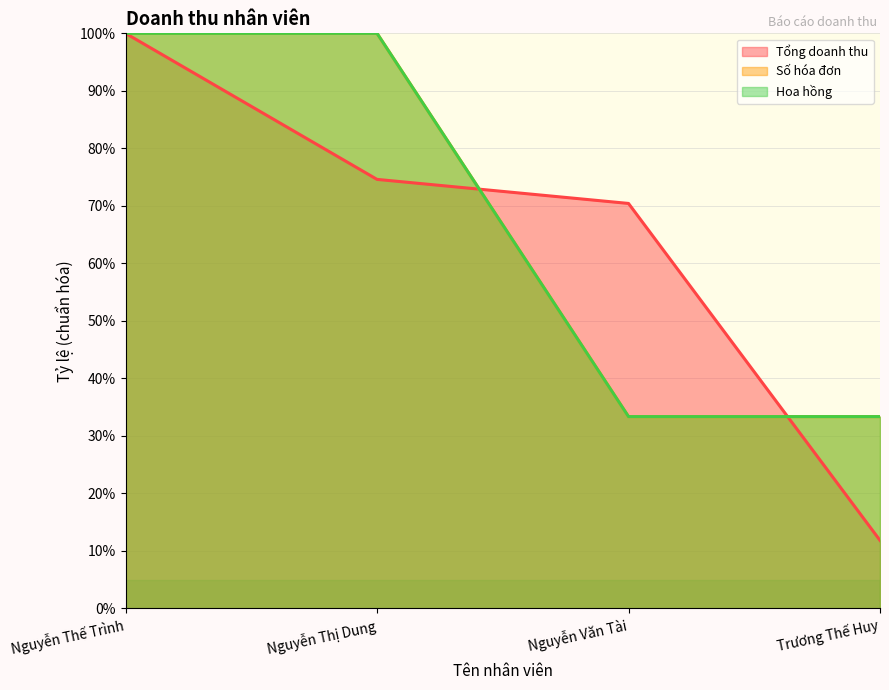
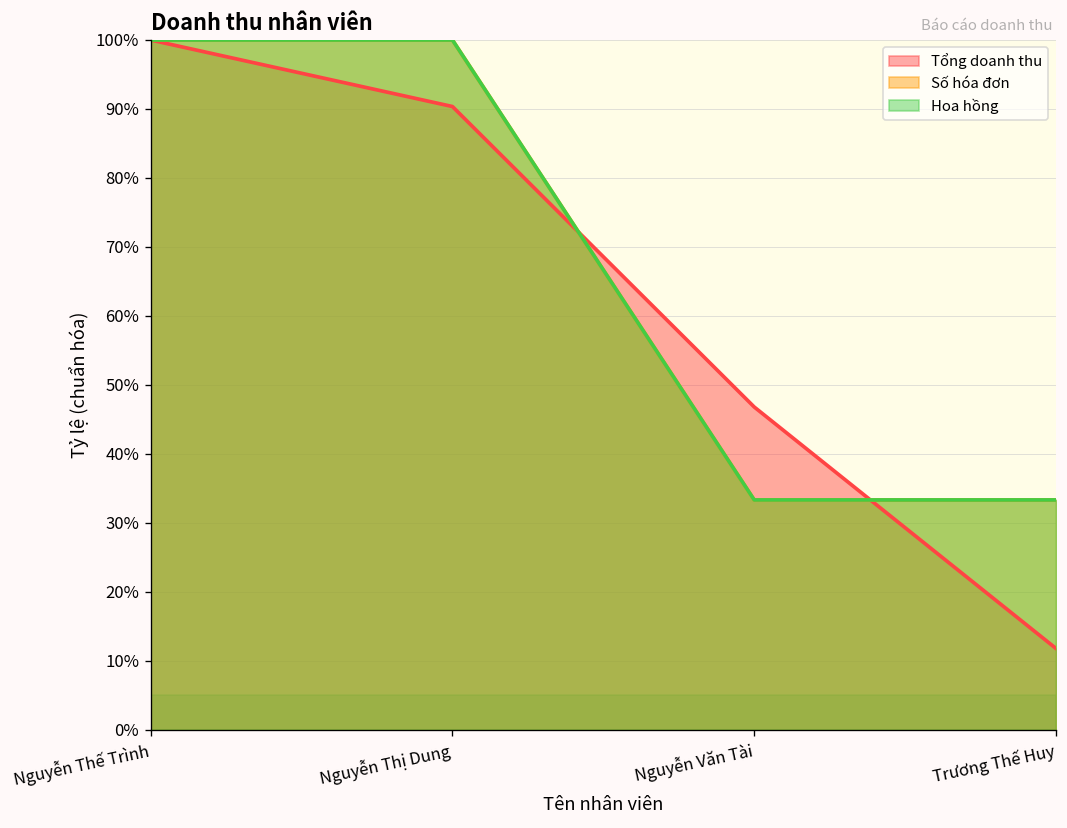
  {
    "Tổng doanh thu": {
-     "Nguyễn Thị Dung": "75%",
-     "Nguyễn Văn Tài": "70%",
+     "Nguyễn Thị Dung": "90%",
+     "Nguyễn Văn Tài": "47%",
      "Trương Thế Huy": "12%"
    },
    "Hoa hồng": {
      "Nguyễn Thị Dung": "100%",
      "Nguyễn Văn Tài": "33%",
      "Trương Thế Huy": "33%"
    }
  }
